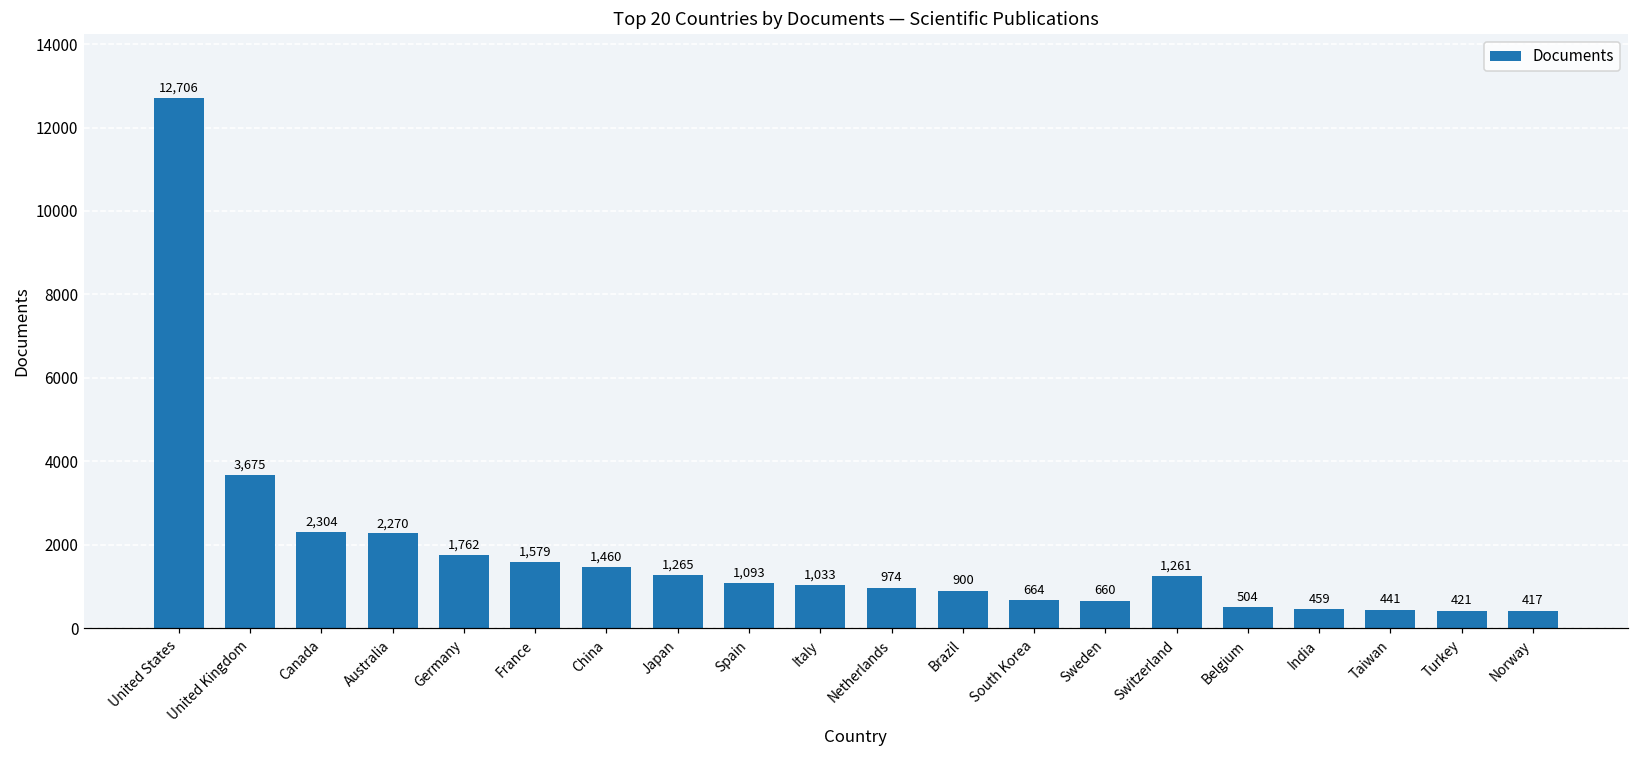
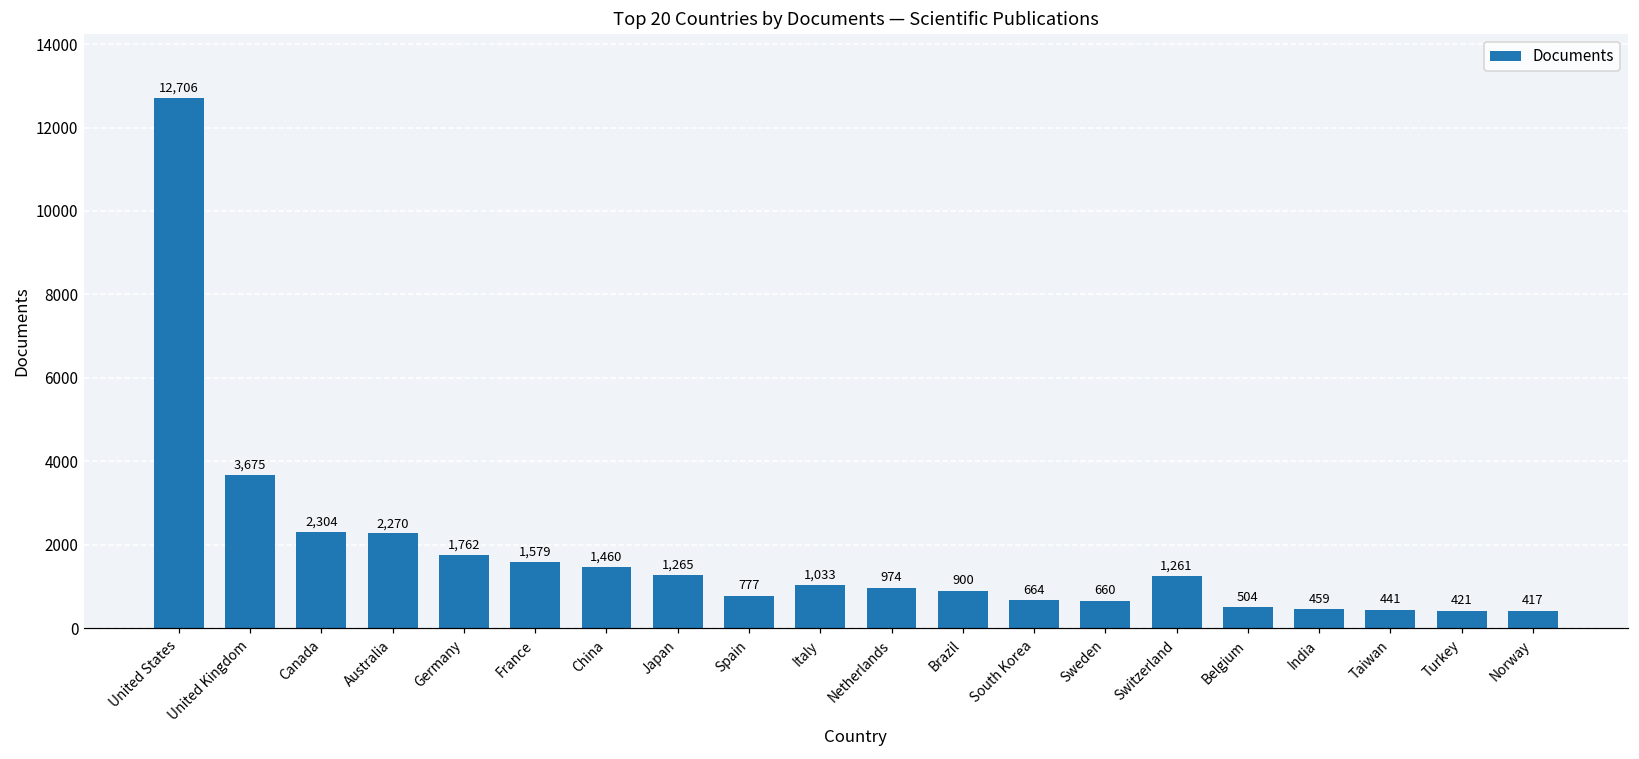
  {
    "United States": "12,706",
    "United Kingdom": "3,675",
    "Canada": "2,304",
    "Australia": "2,270",
    "Germany": "1,762",
    "France": "1,579",
    "China": "1,460",
    "Japan": "1,265",
-   "Spain": "1,093",
+   "Spain": "777",
    "Italy": "1,033",
    "Netherlands": "974",
    "Brazil": "900",
    "South Korea": "664",
    "Sweden": "660",
    "Switzerland": "1,261",
    "Belgium": "504",
    "India": "459",
    "Taiwan": "441",
    "Turkey": "421",
    "Norway": "417"
  }
